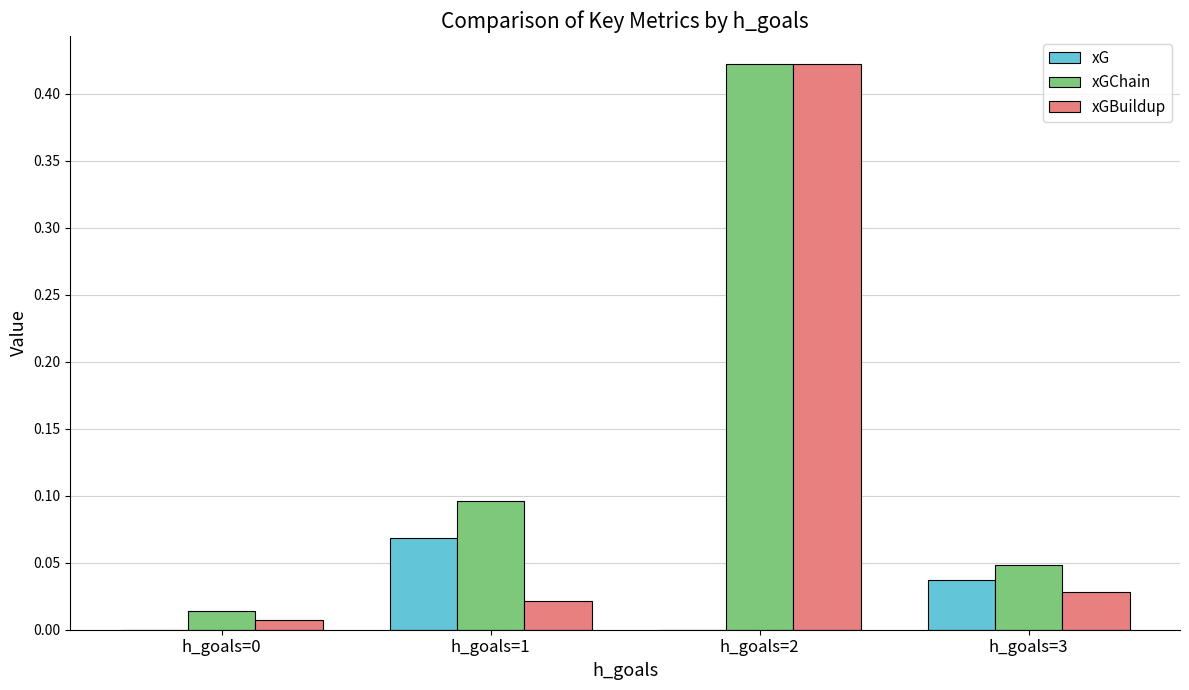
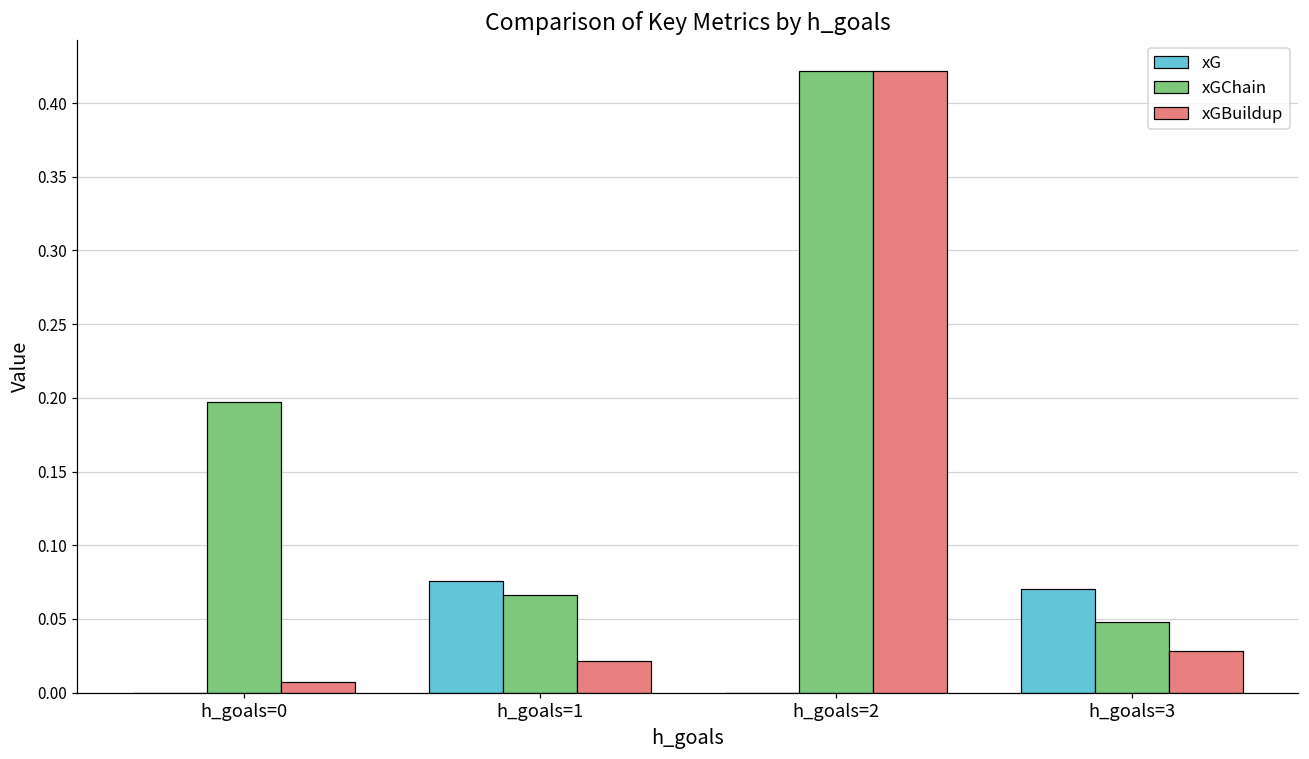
  {
    "xG": {
      "h_goals=0": 0.000,
-     "h_goals=1": 0.068,
+     "h_goals=1": 0.076,
      "h_goals=2": 0.000,
-     "h_goals=3": 0.037
+     "h_goals=3": 0.071
    },
    "xGChain": {
-     "h_goals=0": 0.014,
-     "h_goals=1": 0.096,
+     "h_goals=0": 0.197,
+     "h_goals=1": 0.066,
      "h_goals=2": 0.422,
      "h_goals=3": 0.048
    },
    "xGBuildup": {
      "h_goals=0": 0.007,
      "h_goals=1": 0.022,
      "h_goals=2": 0.422,
      "h_goals=3": 0.028
    }
  }
